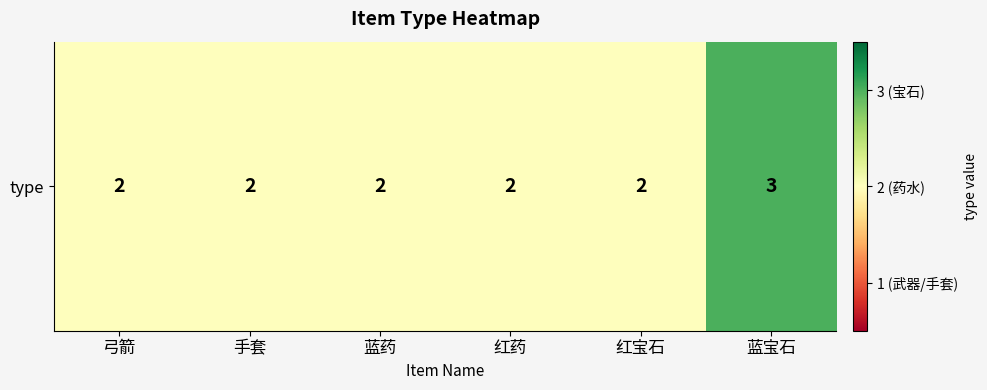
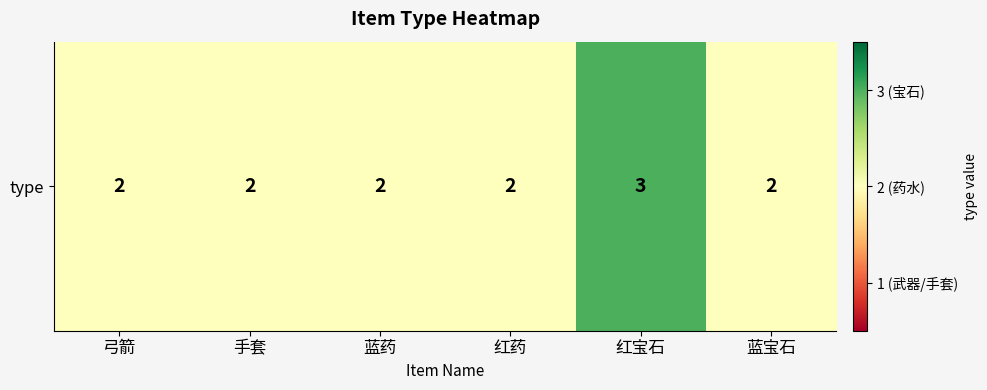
  {
    "type": {
      "弓箭": 2,
      "手套": 2,
      "蓝药": 2,
      "红药": 2,
-     "红宝石": 2,
-     "蓝宝石": 3
+     "红宝石": 3,
+     "蓝宝石": 2
    }
  }
